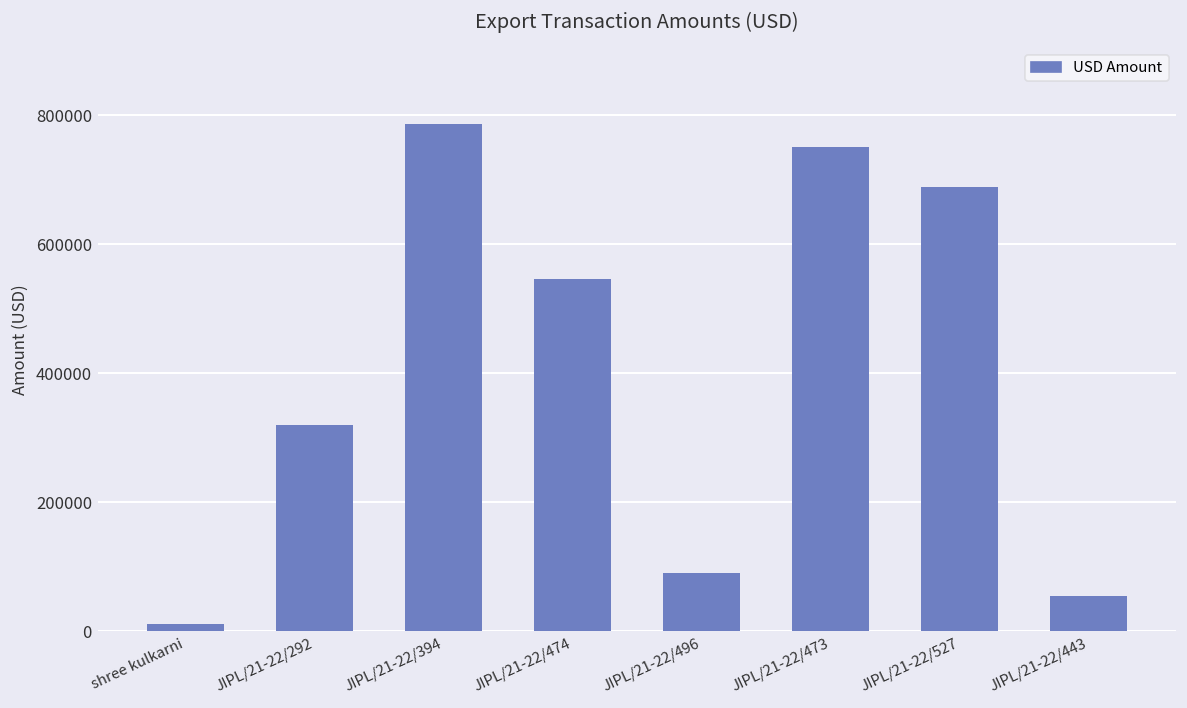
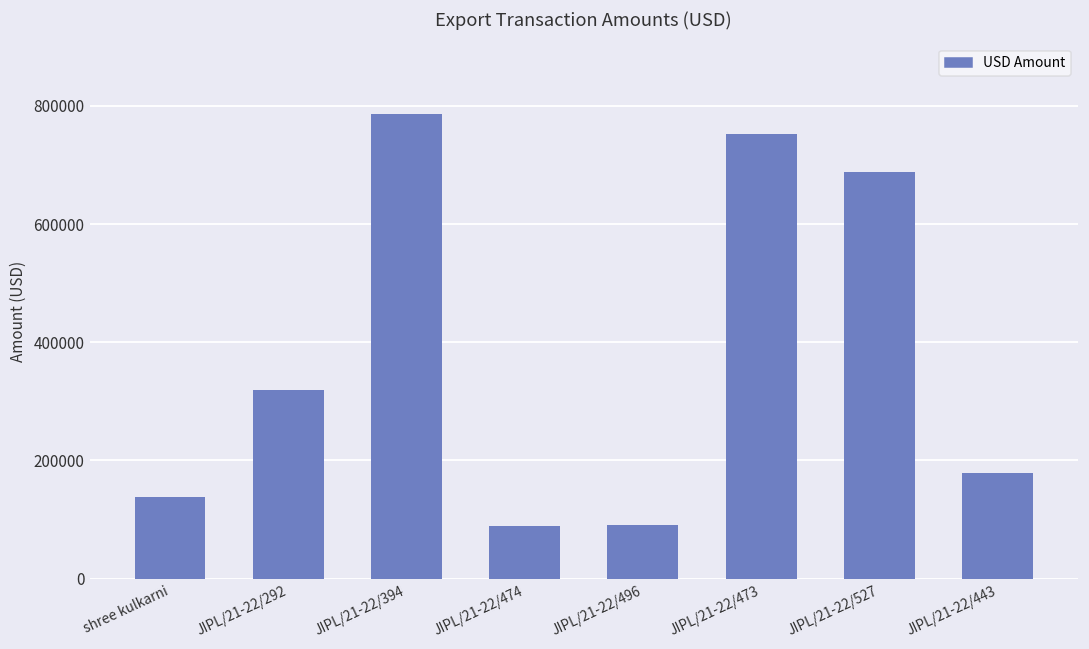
  {
-   "shree kulkarni": 10000,
+   "shree kulkarni": 140000,
    "JIPL/21-22/292": 320000,
    "JIPL/21-22/394": 790000,
-   "JIPL/21-22/474": 550000,
+   "JIPL/21-22/474": 90000,
    "JIPL/21-22/496": 90000,
    "JIPL/21-22/473": 750000,
    "JIPL/21-22/527": 690000,
-   "JIPL/21-22/443": 60000
+   "JIPL/21-22/443": 180000
  }
